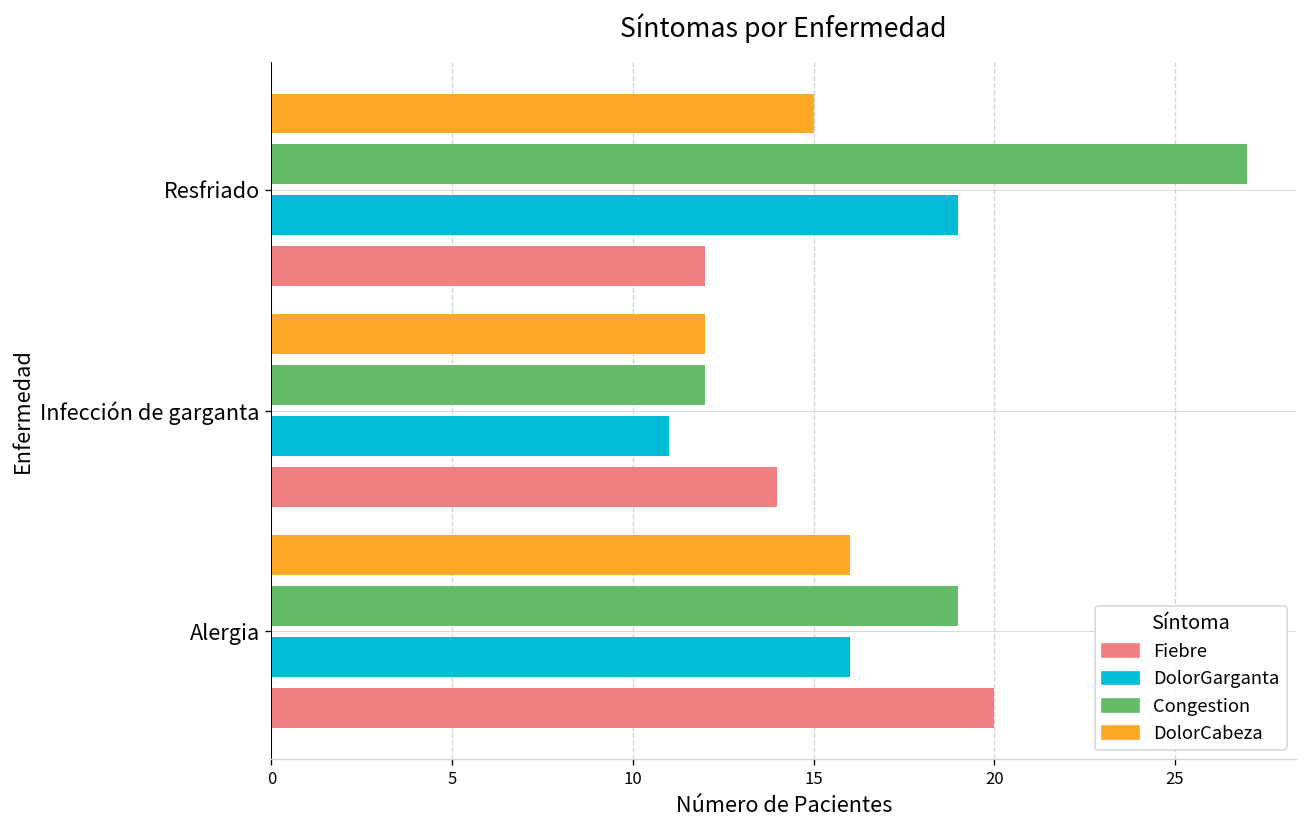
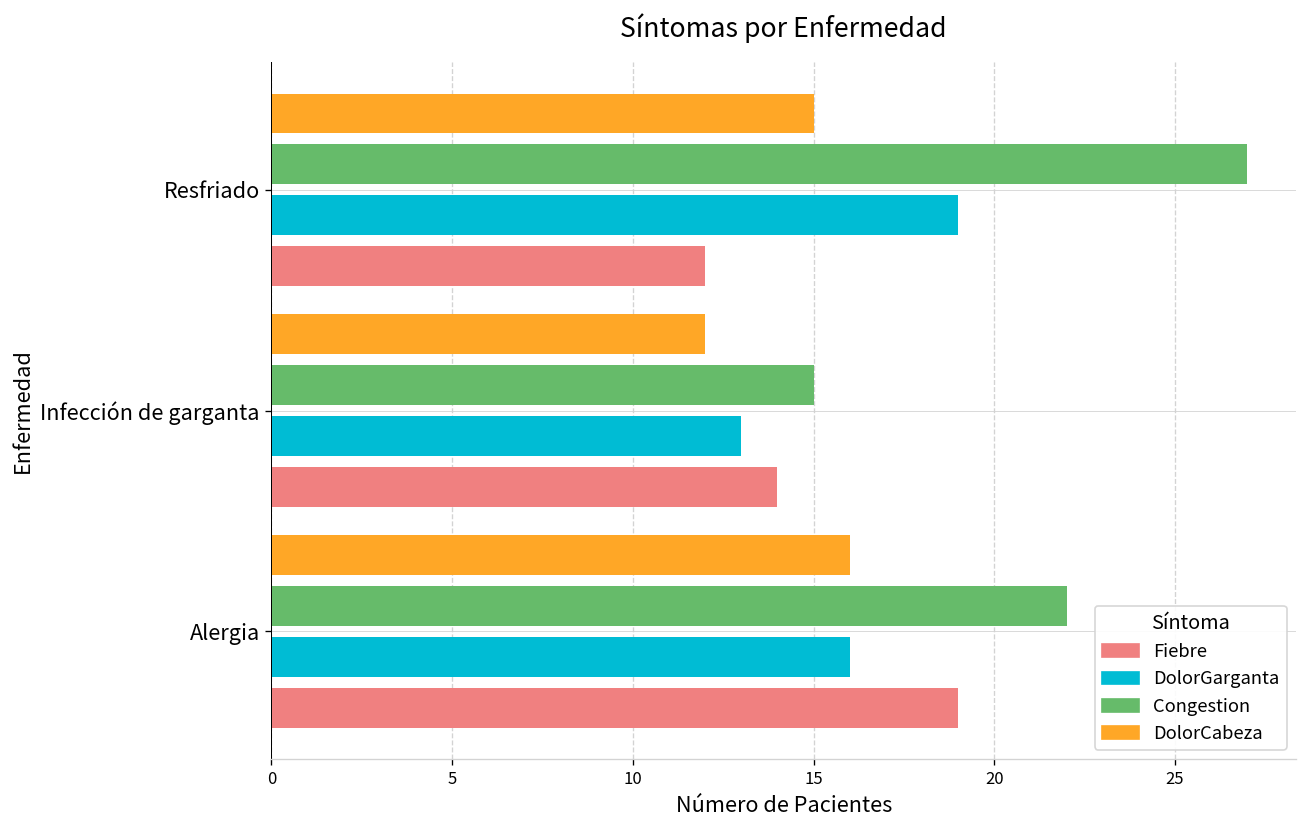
  {
    "Fiebre": {
      "Resfriado": 12,
      "Infección de garganta": 14,
-     "Alergia": 20
+     "Alergia": 19
    },
    "DolorGarganta": {
      "Resfriado": 19,
-     "Infección de garganta": 11,
+     "Infección de garganta": 13,
      "Alergia": 16
    },
    "Congestion": {
      "Resfriado": 27,
-     "Infección de garganta": 12,
-     "Alergia": 19
+     "Infección de garganta": 15,
+     "Alergia": 22
    },
    "DolorCabeza": {
      "Resfriado": 15,
      "Infección de garganta": 12,
      "Alergia": 16
    }
  }
